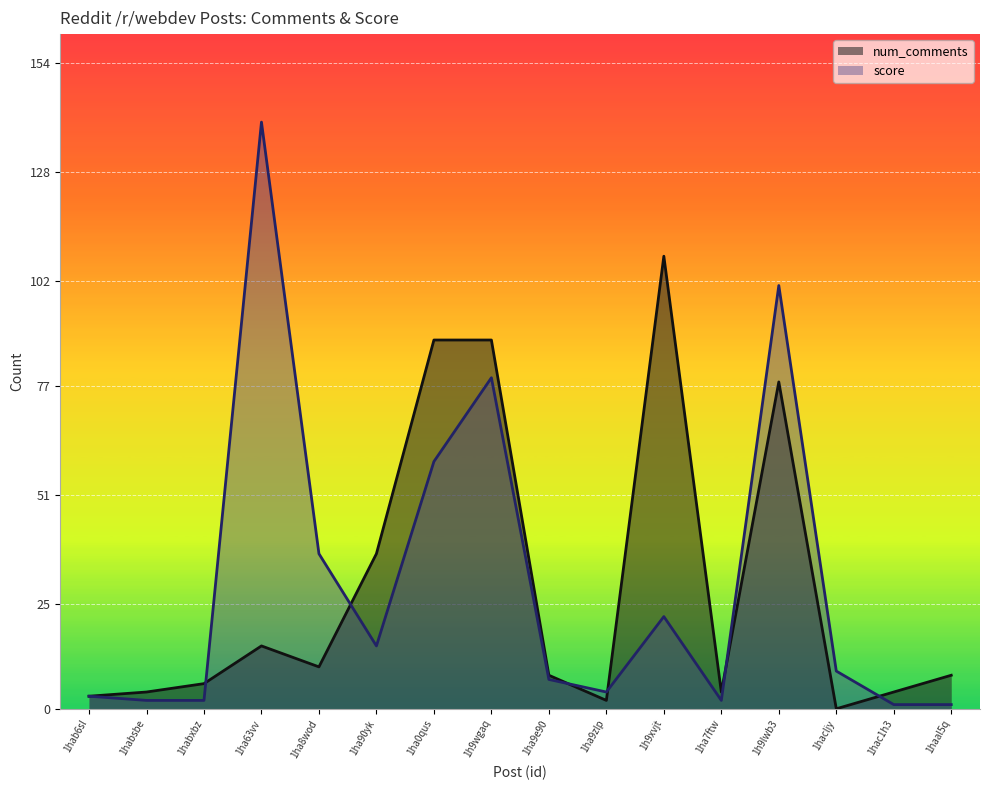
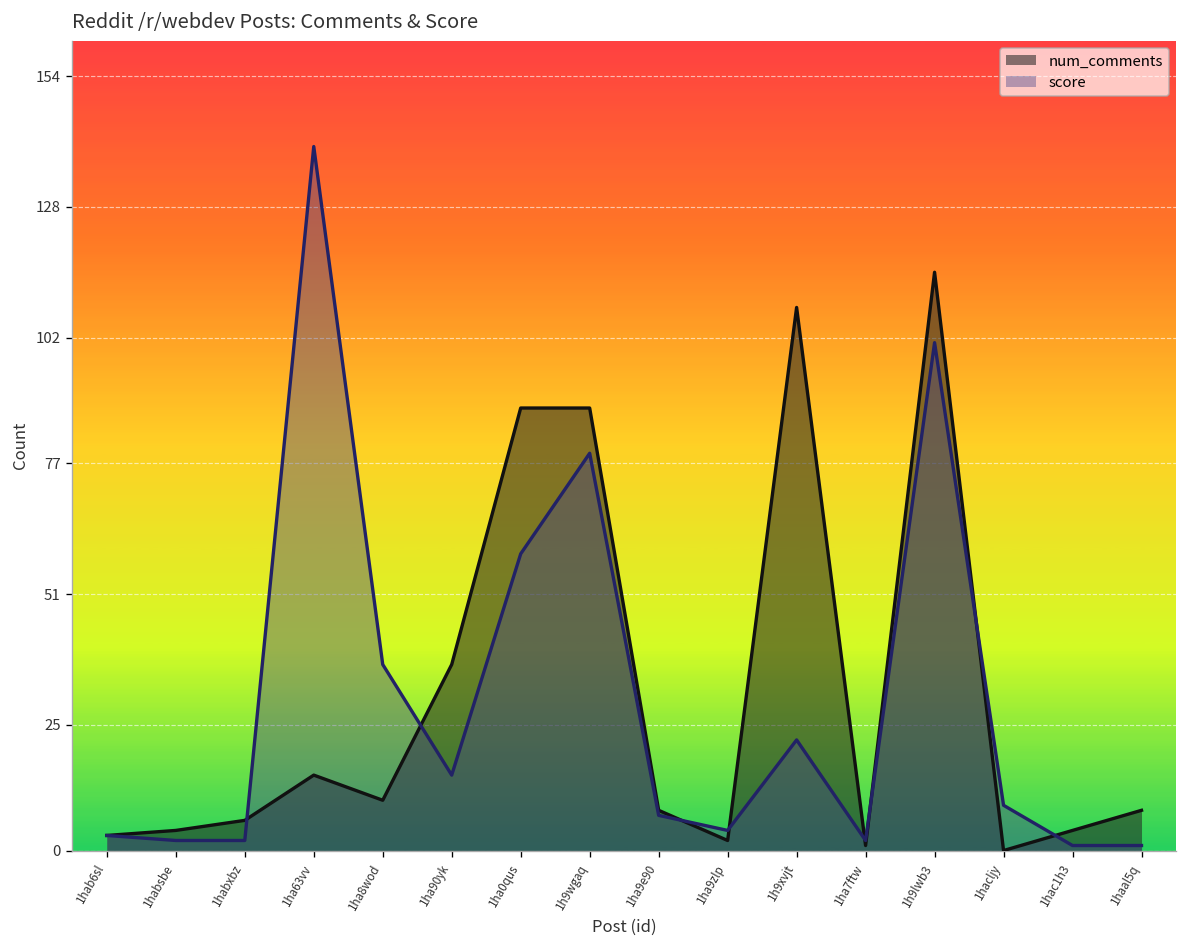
  {
    "num_comments": {
      "1habsbe": 4,
      "1habxbz": 6,
      "1ha63vv": 15,
      "1ha8wod": 10,
      "1ha90yk": 37,
      "1ha0qus": 88,
      "1h9wgaq": 88,
      "1ha9e90": 8,
      "1ha9zlp": 2,
      "1h9xvjt": 108,
-     "1ha7ftw": 4,
-     "1h9lwb3": 78,
+     "1ha7ftw": 1,
+     "1h9lwb3": 115,
      "1hacljy": 0,
      "1hac1h3": 4,
      "1haal5q": 8
    },
    "score": {
      "1habsbe": 2,
      "1habxbz": 2,
      "1ha63vv": 140,
      "1ha8wod": 37,
      "1ha90yk": 15,
      "1ha0qus": 59,
      "1h9wgaq": 79,
      "1ha9e90": 7,
      "1ha9zlp": 4,
      "1h9xvjt": 22,
      "1ha7ftw": 2,
      "1h9lwb3": 101,
      "1hacljy": 9,
      "1hac1h3": 1,
      "1haal5q": 1
    }
  }
